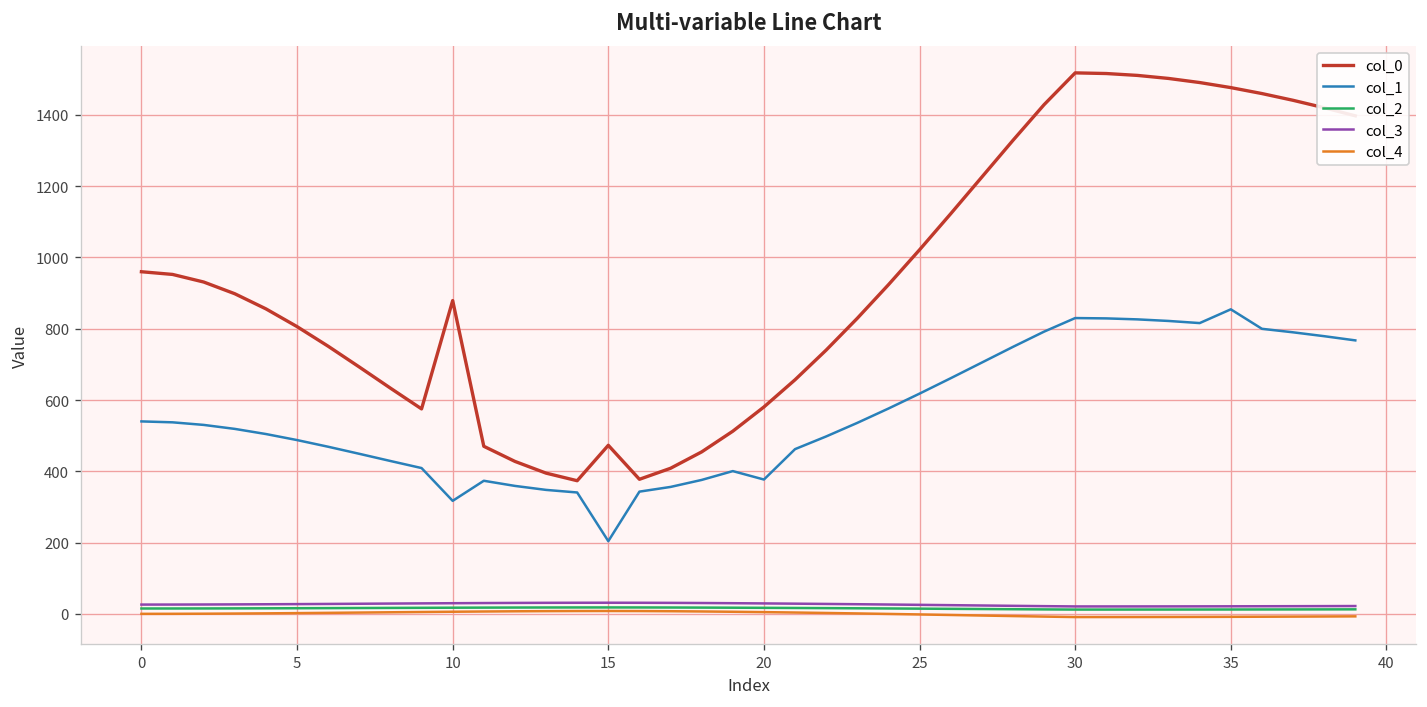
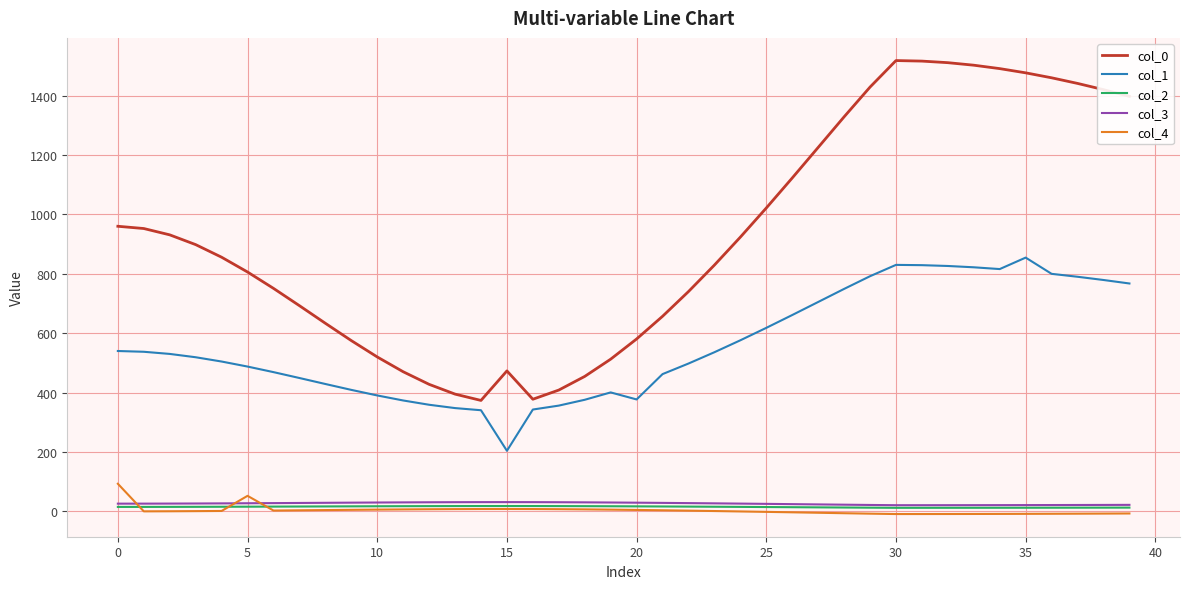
  {
    "col_0": {
      "0": 960,
      "5": 810,
-     "10": 880,
+     "10": 520,
      "15": 470,
      "20": 580,
      "25": 1020,
      "30": 1520,
      "35": 1480
    },
    "col_1": {
      "0": 540,
      "5": 490,
-     "10": 320,
+     "10": 390,
      "15": 200,
      "20": 380,
      "25": 620,
      "30": 830,
      "35": 850
    },
    "col_2": {
      "0": 20,
      "5": 20,
      "10": 20,
      "15": 20,
      "20": 20,
      "25": 10,
      "30": 10,
      "35": 10
    },
    "col_3": {
      "0": 30,
      "5": 30,
      "10": 30,
      "15": 30,
      "20": 30,
      "25": 30,
      "30": 20,
      "35": 20
    },
    "col_4": {
-     "0": 0,
-     "5": 0,
+     "0": 90,
+     "5": 50,
      "10": 10,
      "15": 10,
      "20": 0,
      "25": 0,
      "30": -10,
      "35": -10
    }
  }
